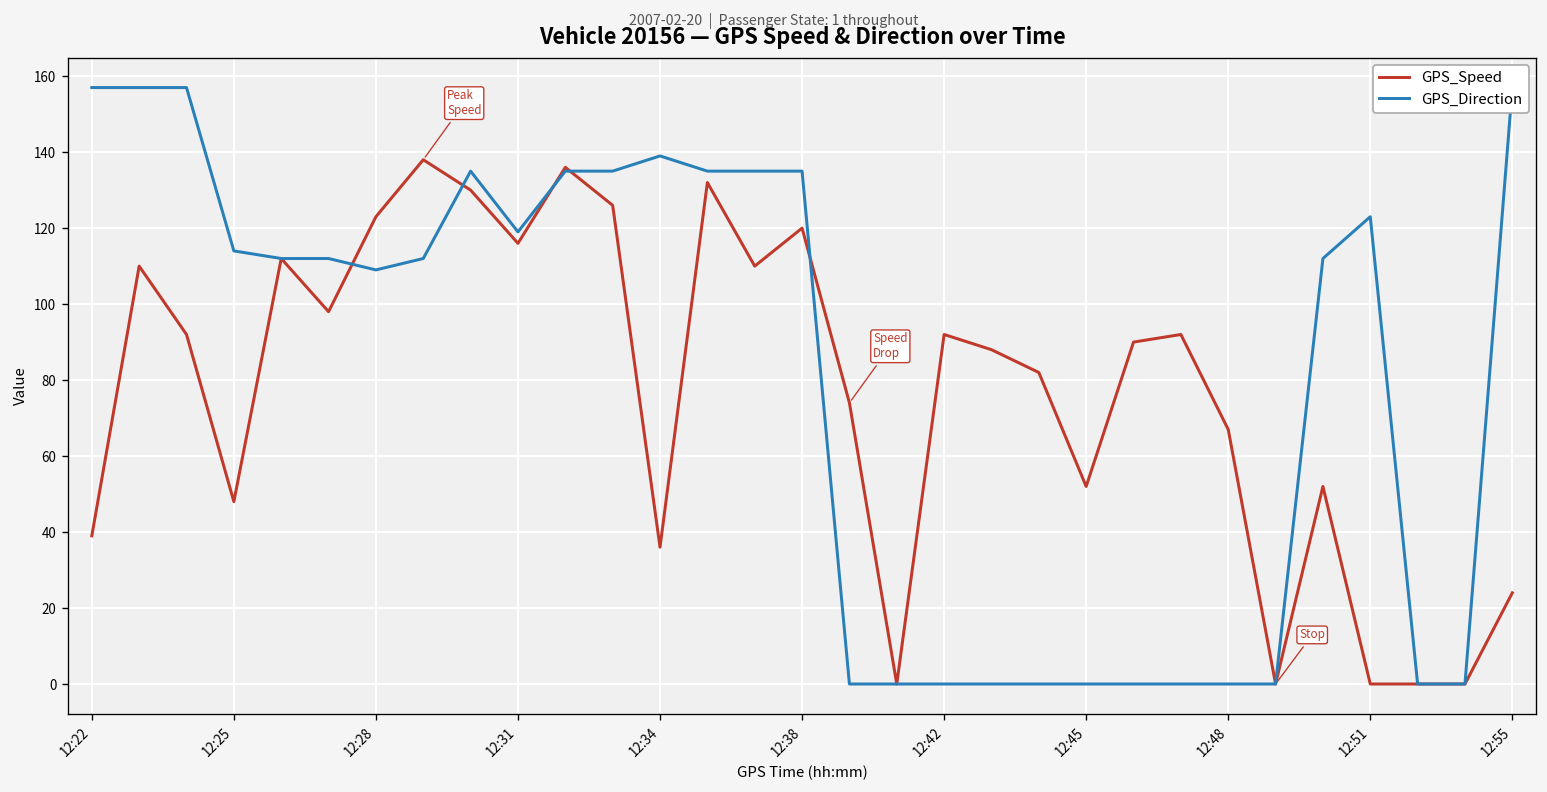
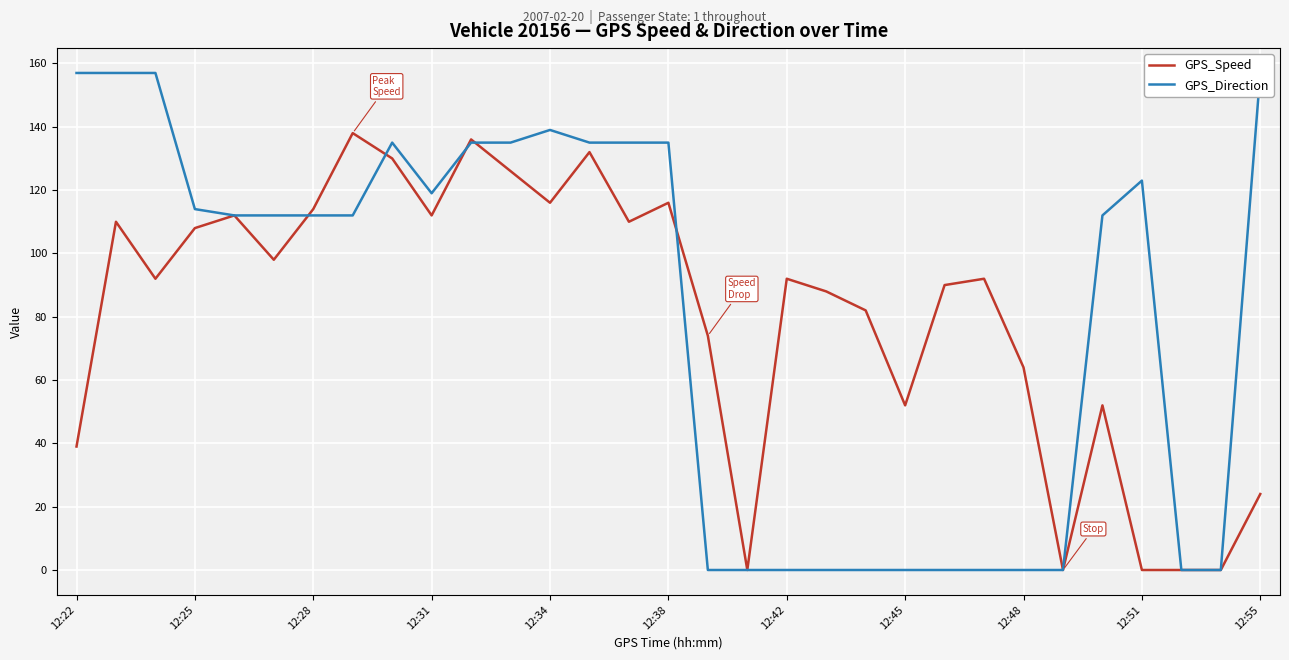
  {
    "GPS_Speed": {
      "12:22": 39,
-     "12:25": 48,
-     "12:28": 123,
-     "12:31": 116,
-     "12:34": 36,
-     "12:38": 120,
+     "12:25": 108,
+     "12:28": 114,
+     "12:31": 112,
+     "12:34": 116,
+     "12:38": 116,
      "12:42": 92,
      "12:45": 52,
-     "12:48": 67,
+     "12:48": 64,
      "12:51": 0,
      "12:55": 24
    },
    "GPS_Direction": {
      "12:22": 157,
      "12:25": 114,
-     "12:28": 109,
+     "12:28": 112,
      "12:31": 119,
      "12:34": 139,
      "12:38": 135,
      "12:42": 0,
      "12:45": 0,
      "12:48": 0,
      "12:51": 123
    }
  }
